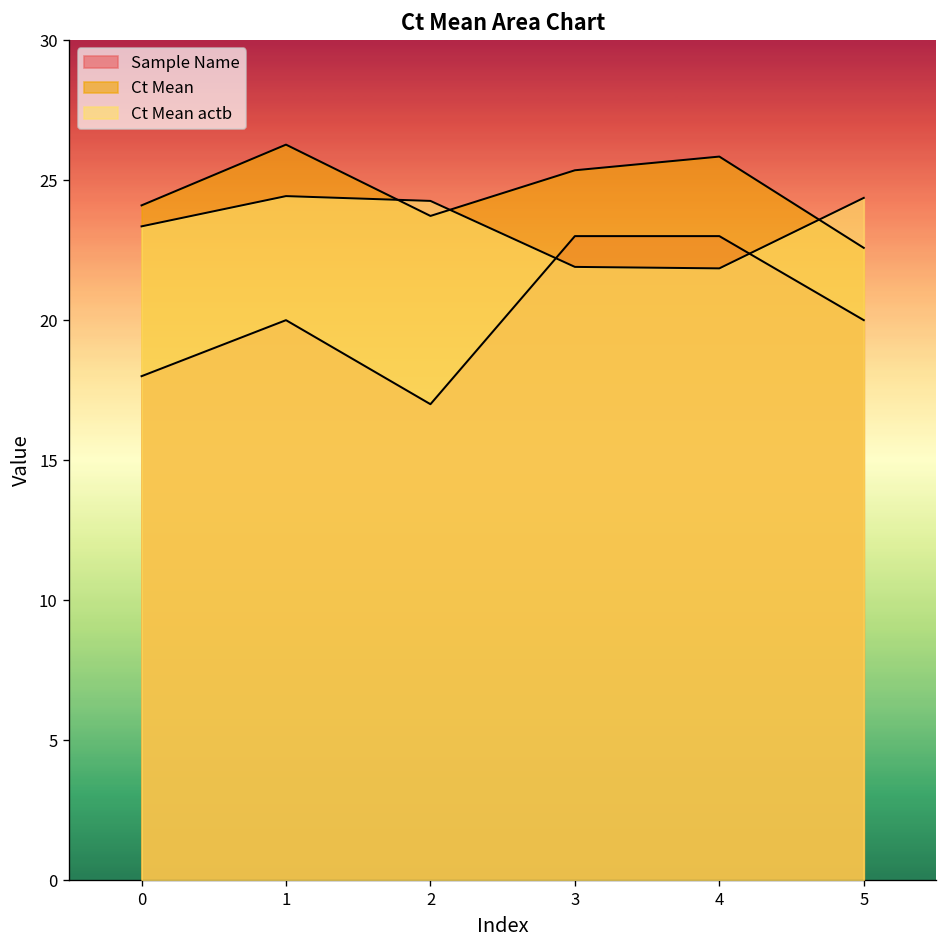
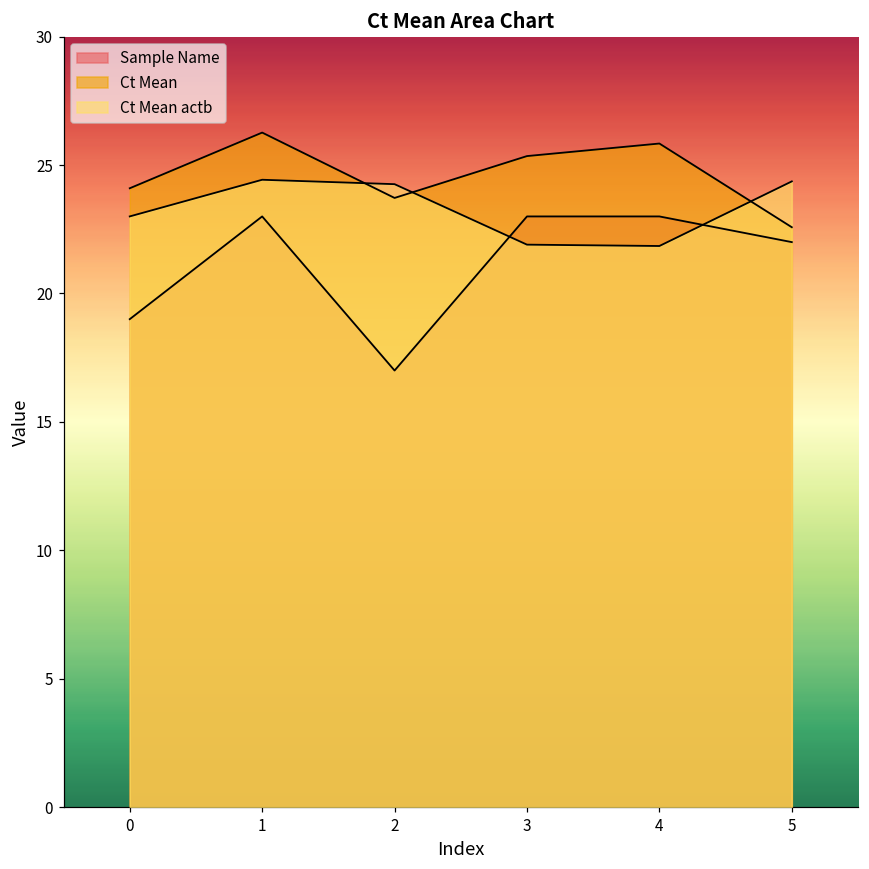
  {
    "Sample Name": {
-     "0": 18,
-     "1": 20,
+     "0": 19,
+     "1": 23,
      "2": 17,
      "3": 23,
      "4": 23,
-     "5": 20
+     "5": 22
    },
    "Ct Mean": {
      "0": 24.1,
      "1": 26.3,
      "2": 23.7,
      "3": 25.4,
      "4": 25.8,
      "5": 22.6
    },
    "Ct Mean actb": {
-     "0": 23.3,
+     "0": 23.0,
      "1": 24.4,
      "2": 24.3,
      "3": 21.9,
      "4": 21.8,
      "5": 24.4
    }
  }
